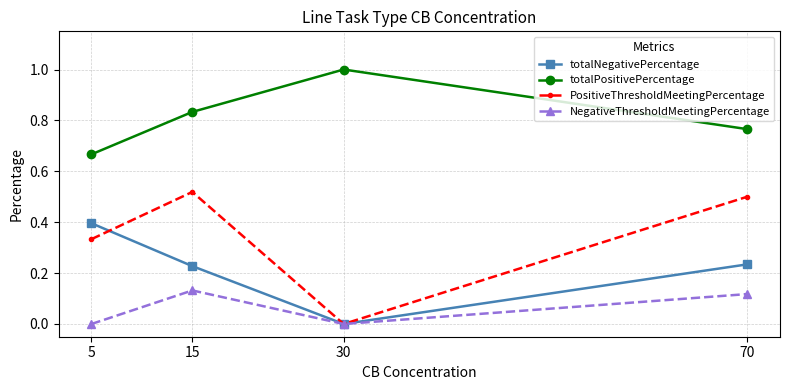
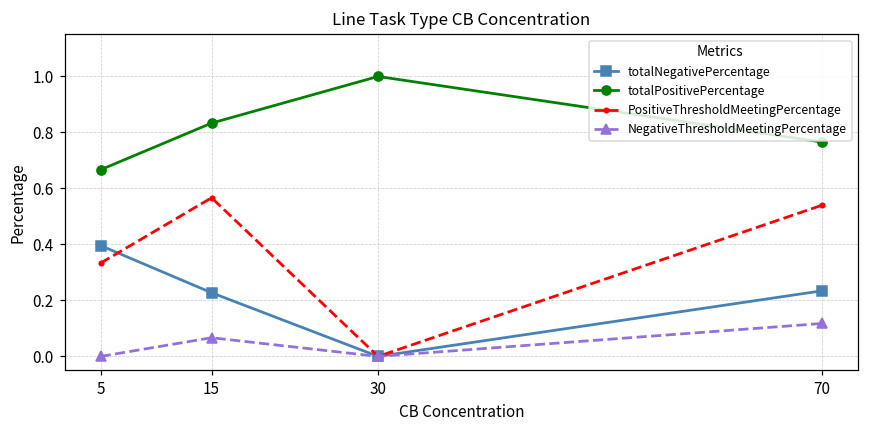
  {
    "totalNegativePercentage": {
      "5": 0.40,
      "15": 0.23,
      "70": 0.23
    },
    "totalPositivePercentage": {
      "5": 0.67,
      "15": 0.83,
      "30": 1.00,
      "70": 0.77
    },
    "PositiveThresholdMeetingPercentage": {
      "5": 0.33,
-     "15": 0.52,
-     "70": 0.50
+     "15": 0.57,
+     "70": 0.54
    },
    "NegativeThresholdMeetingPercentage": {
      "5": 0.00,
-     "15": 0.13,
+     "15": 0.07,
      "70": 0.12
    }
  }
